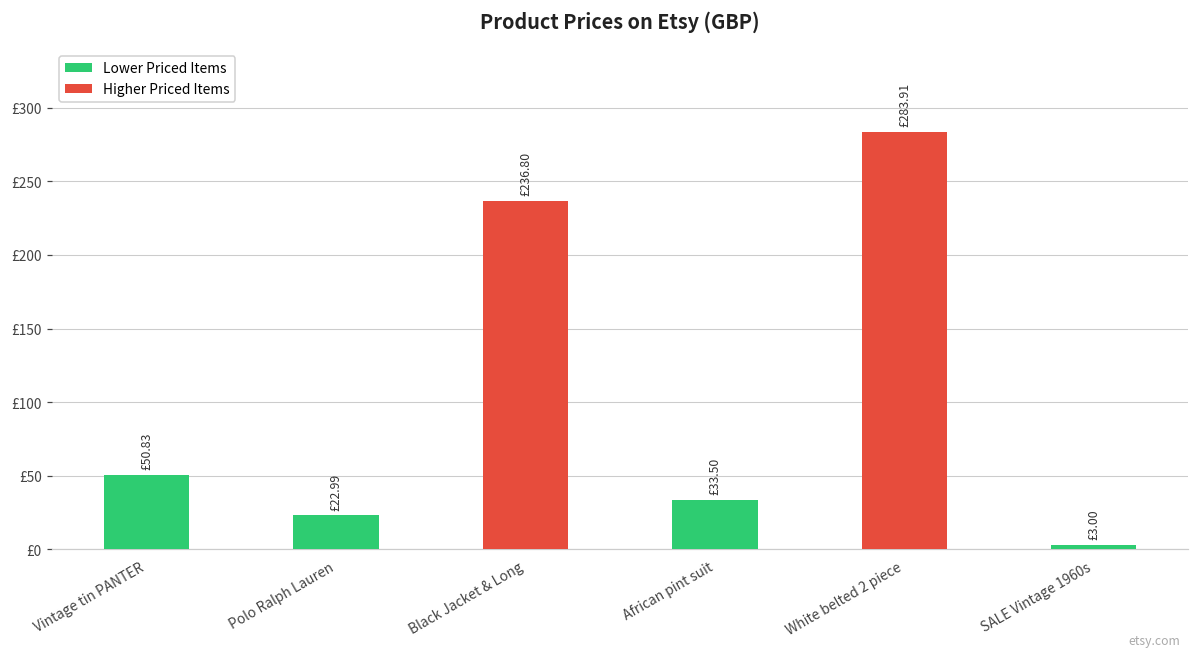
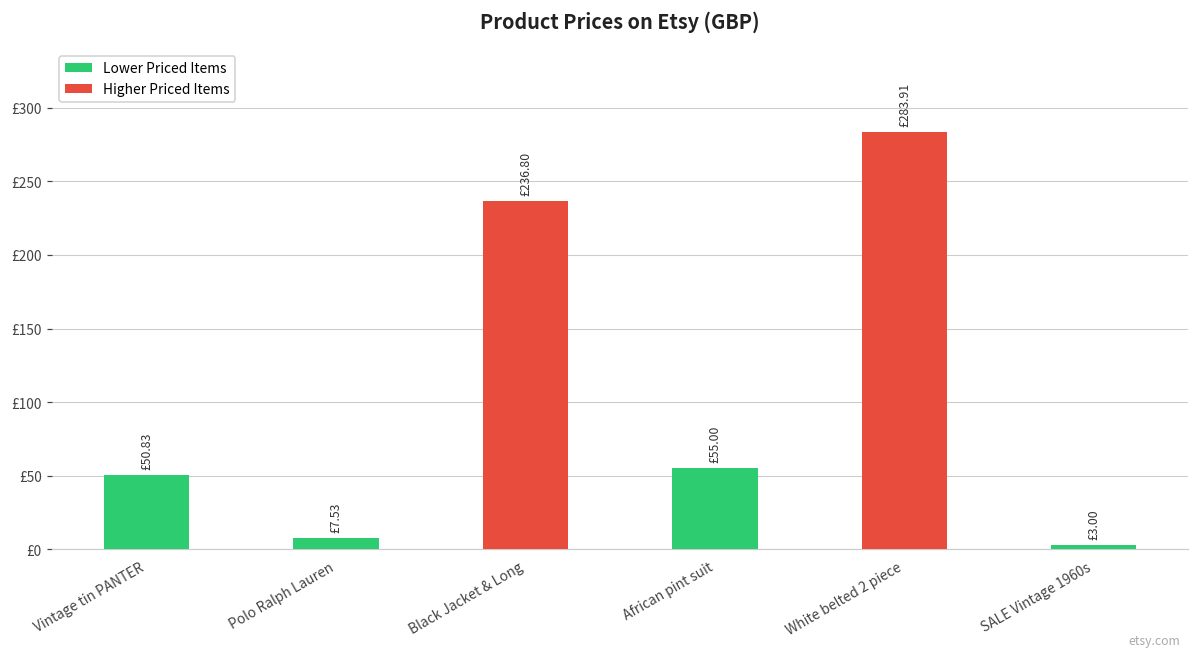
  {
    "Vintage tin PANTER": "£50.83",
-   "Polo Ralph Lauren": "£22.99",
+   "Polo Ralph Lauren": "£7.53",
    "Black Jacket & Long": "£236.80",
-   "African pint suit": "£33.50",
+   "African pint suit": "£55.00",
    "White belted 2 piece": "£283.91",
    "SALE Vintage 1960s": "£3.00"
  }
